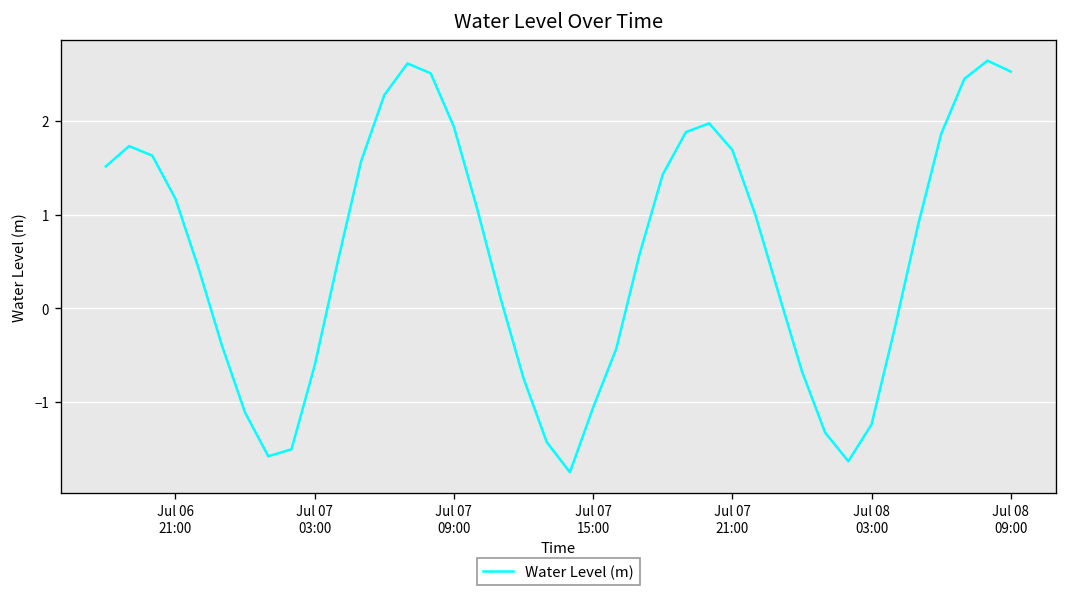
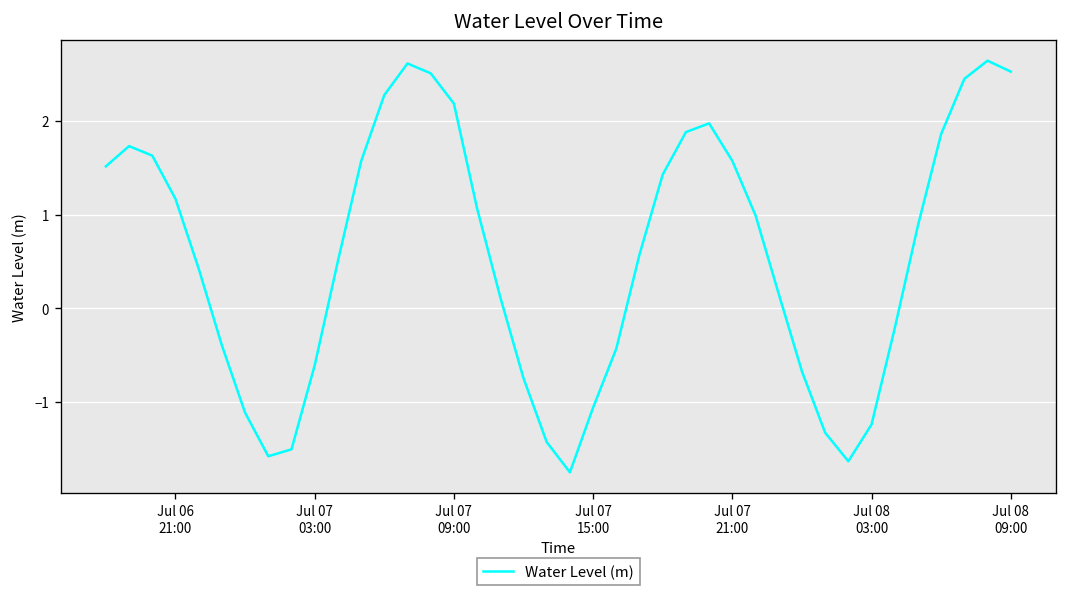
  {
    "Jul 06 21:00": 1.2,
    "Jul 07 03:00": -0.6,
-   "Jul 07 09:00": 1.9,
+   "Jul 07 09:00": 2.2,
    "Jul 07 15:00": -1.1,
-   "Jul 07 21:00": 1.7,
+   "Jul 07 21:00": 1.6,
    "Jul 08 03:00": -1.2,
    "Jul 08 09:00": 2.5
  }
